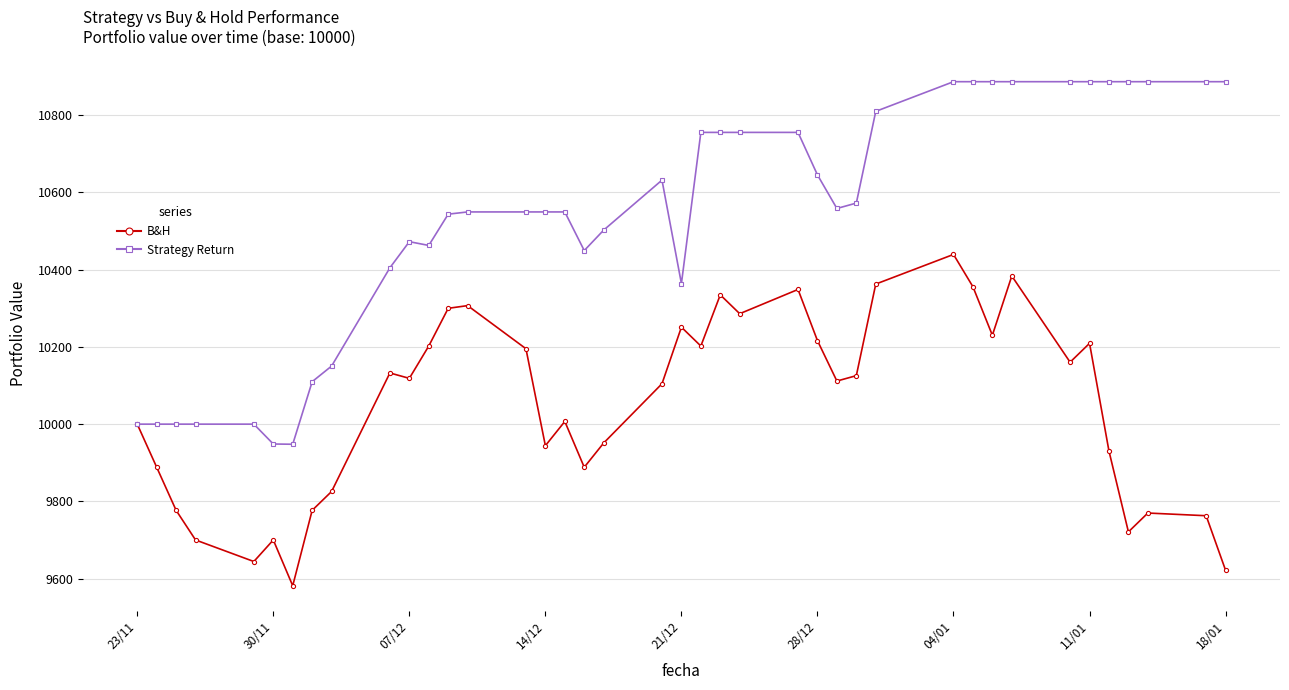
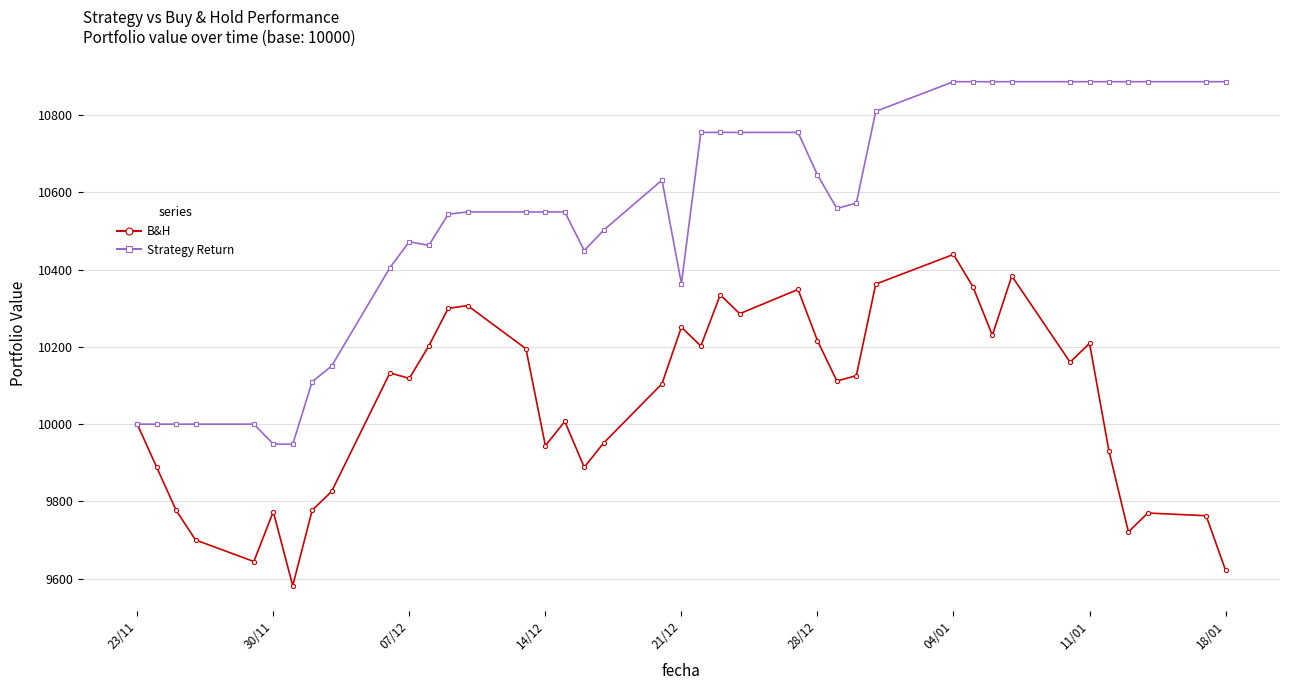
  {
    "B&H": {
-     "30/11": 9700,
+     "30/11": 9770,
      "07/12": 10120,
      "14/12": 9940,
      "21/12": 10250,
      "28/12": 10220,
      "04/01": 10440,
      "11/01": 10210,
      "18/01": 9620
    },
    "Strategy Return": {
      "30/11": 9950,
      "07/12": 10470,
      "14/12": 10550,
      "21/12": 10360,
      "28/12": 10640,
      "04/01": 10890,
      "11/01": 10890,
      "18/01": 10890
    }
  }
